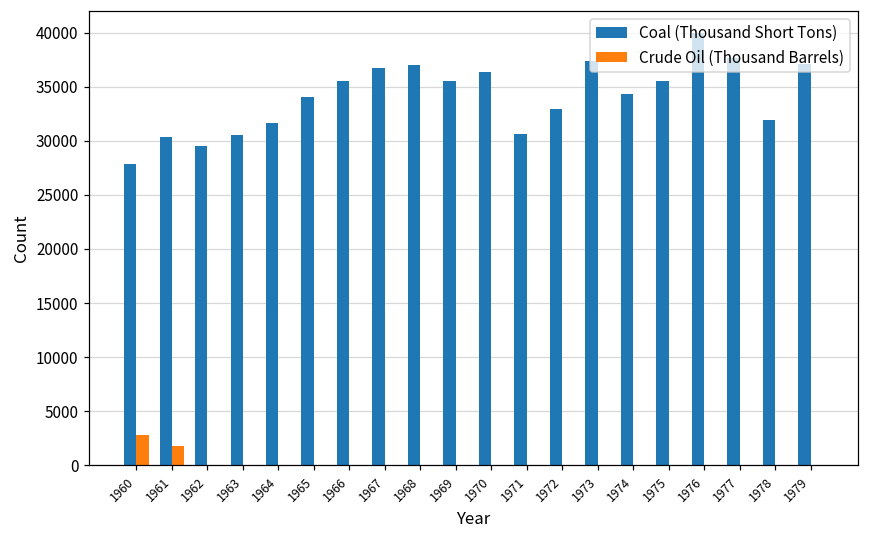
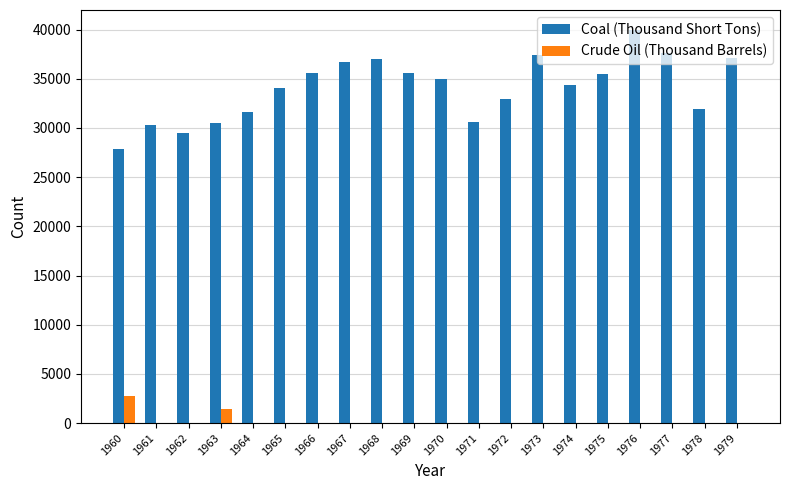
  {
    "Coal (Thousand Short Tons)": {
      "1960": 28000,
      "1961": 30000,
      "1962": 29000,
      "1963": 31000,
      "1964": 32000,
      "1965": 34000,
      "1966": 36000,
      "1967": 37000,
      "1968": 37000,
      "1969": 36000,
-     "1970": 36000,
+     "1970": 35000,
      "1971": 31000,
      "1972": 33000,
      "1974": 34000,
      "1975": 36000,
      "1978": 32000
    },
    "Crude Oil (Thousand Barrels)": {
      "1960": 3000,
-     "1961": 2000,
-     "1963": 0,
+     "1961": 0,
+     "1963": 1000,
      "1972": 0,
      "1973": 0
    }
  }
